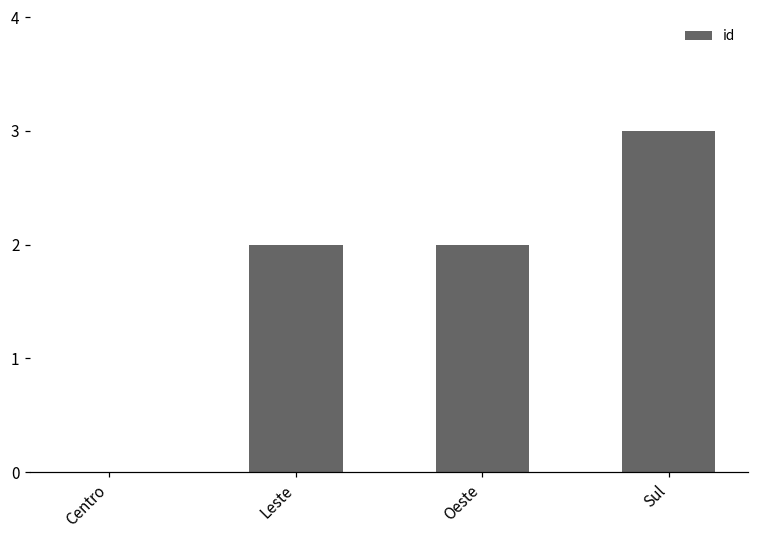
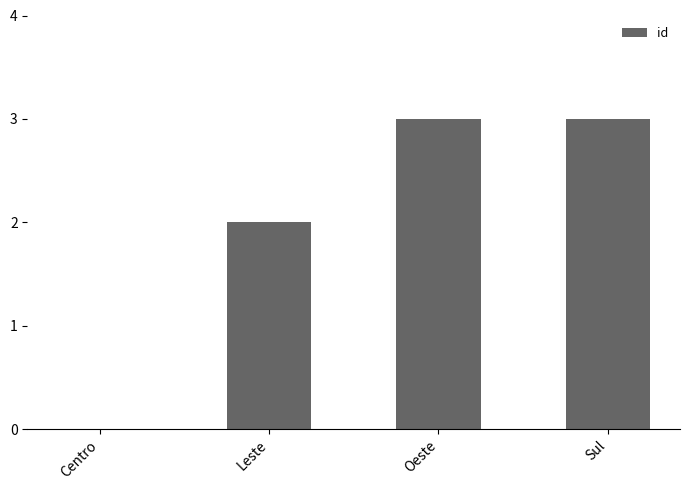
  {
    "Centro": 0,
    "Leste": 2,
-   "Oeste": 2,
+   "Oeste": 3,
    "Sul": 3
  }
